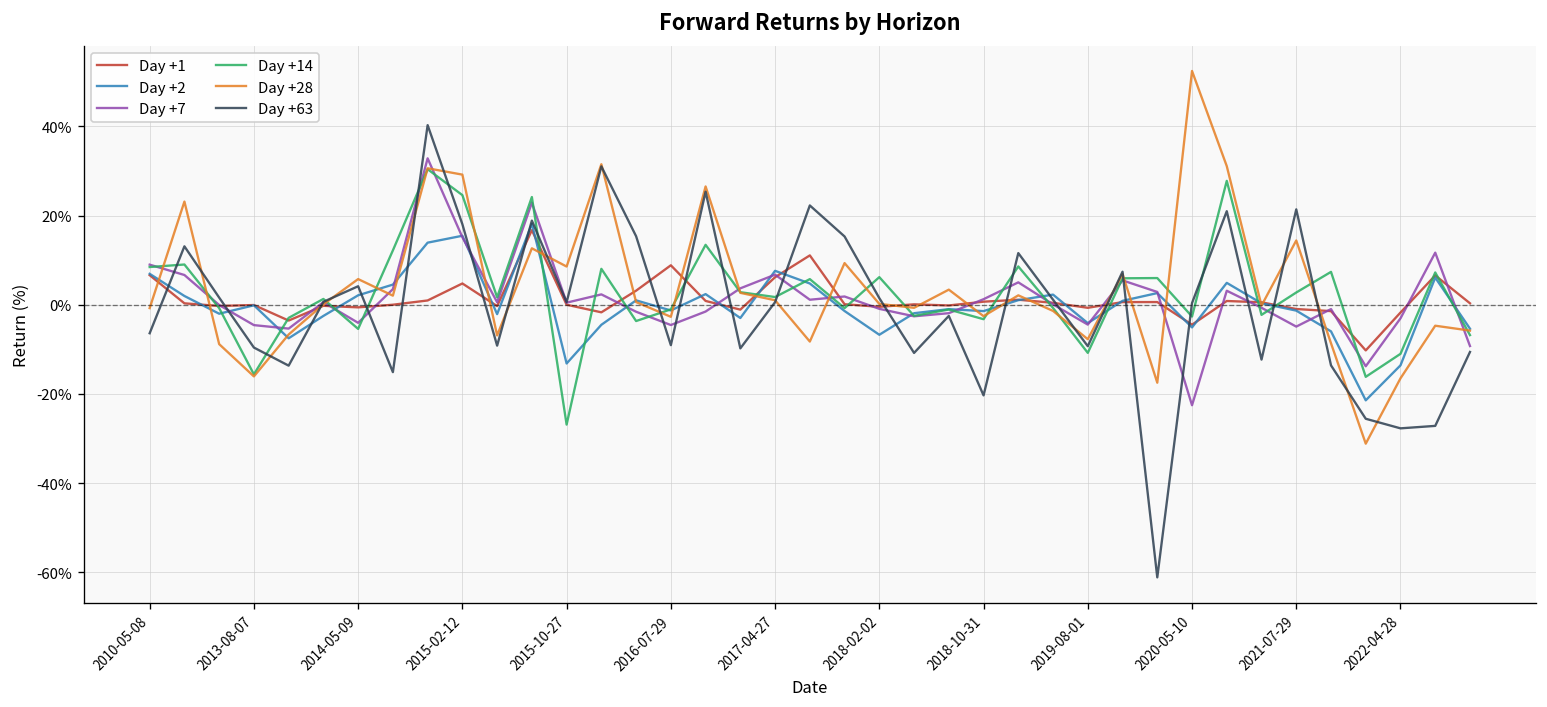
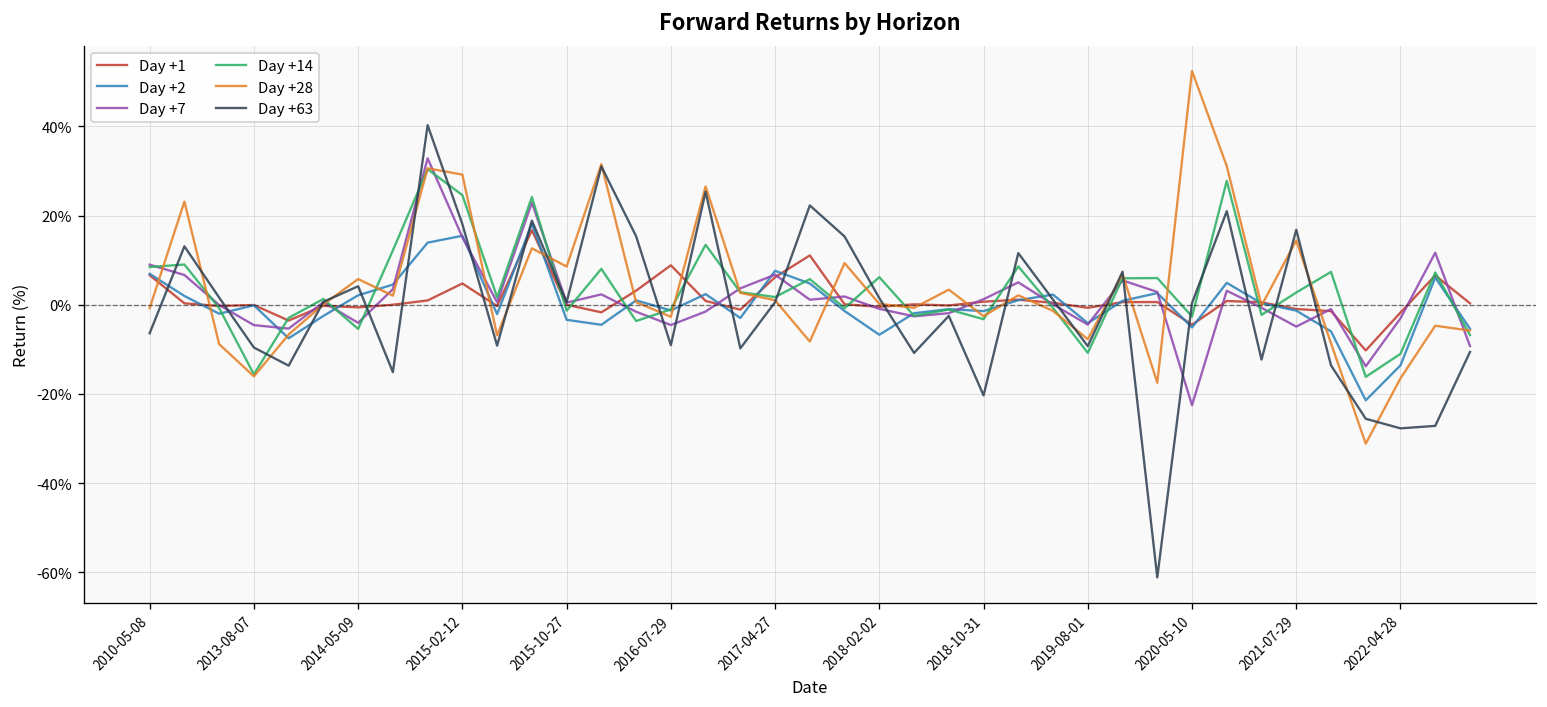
  {
    "Day +1": {
      "2014-05-09": "-1%",
      "2015-02-12": "5%",
      "2016-07-29": "9%",
      "2019-08-01": "-1%",
      "2022-04-28": "-2%"
    },
    "Day +2": {
      "2014-05-09": "2%",
-     "2015-10-27": "-13%",
+     "2015-10-27": "-3%",
      "2017-04-27": "8%",
      "2018-02-02": "-7%",
      "2018-10-31": "-1%",
      "2022-04-28": "-14%"
    },
    "Day +7": {
      "2013-08-07": "-5%",
      "2014-05-09": "-4%",
      "2016-07-29": "-5%",
      "2020-05-10": "-23%",
      "2021-07-29": "-5%",
      "2022-04-28": "-3%"
    },
    "Day +14": {
      "2014-05-09": "-5%",
      "2015-02-12": "25%",
-     "2015-10-27": "-27%",
+     "2015-10-27": "-1%",
      "2017-04-27": "2%",
      "2018-02-02": "6%",
      "2019-08-01": "-11%",
      "2020-05-10": "-3%",
      "2021-07-29": "3%",
      "2022-04-28": "-11%"
    },
    "Day +28": {
      "2010-05-08": "-1%",
      "2014-05-09": "6%",
      "2015-02-12": "29%",
      "2015-10-27": "9%",
      "2016-07-29": "-3%",
      "2019-08-01": "-8%",
      "2020-05-10": "52%",
      "2021-07-29": "14%",
      "2022-04-28": "-17%"
    },
    "Day +63": {
      "2010-05-08": "-6%",
      "2013-08-07": "-10%",
      "2014-05-09": "4%",
      "2015-02-12": "18%",
      "2016-07-29": "-9%",
      "2018-02-02": "1%",
      "2018-10-31": "-20%",
      "2019-08-01": "-9%",
      "2020-05-10": "0%",
-     "2021-07-29": "21%",
+     "2021-07-29": "17%",
      "2022-04-28": "-28%"
    }
  }
